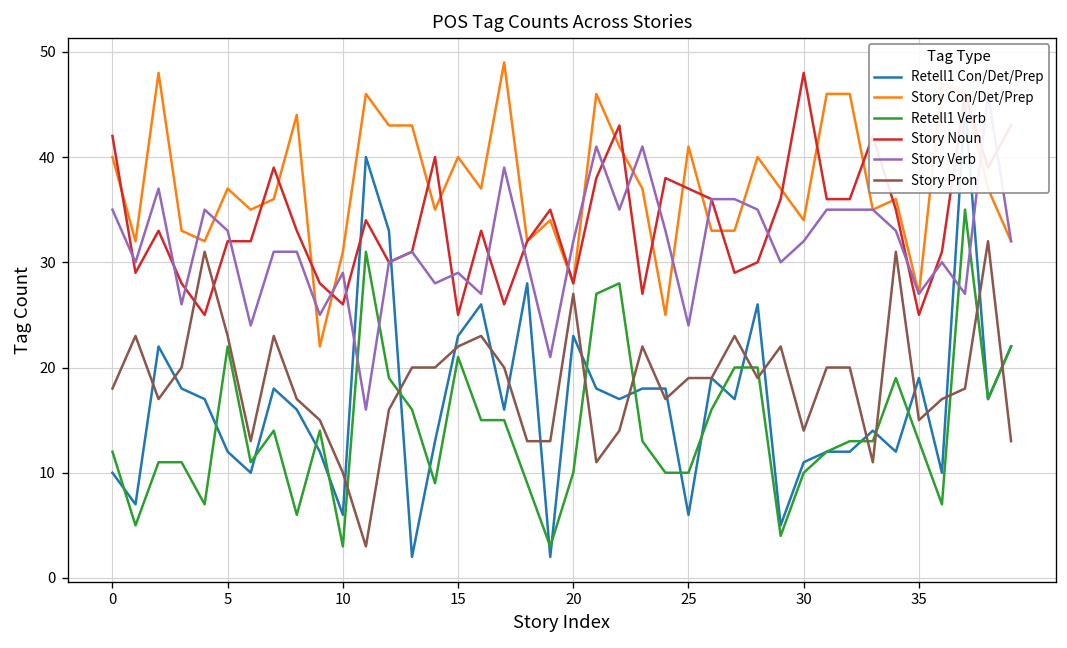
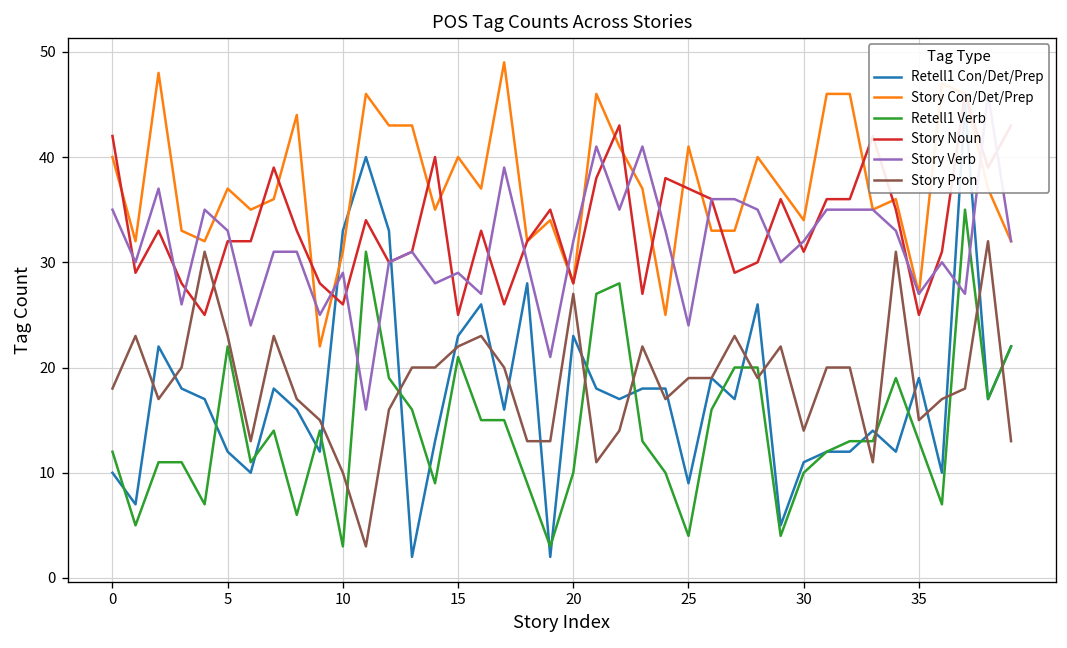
  {
    "Retell1 Con/Det/Prep": {
      "0": 10,
      "5": 12,
-     "10": 6,
+     "10": 33,
      "15": 23,
      "20": 23,
-     "25": 6,
+     "25": 9,
      "30": 11,
      "35": 19
    },
    "Story Con/Det/Prep": {
      "0": 40,
      "5": 37,
      "10": 31,
      "15": 40,
      "25": 41,
      "30": 34
    },
    "Retell1 Verb": {
      "0": 12,
      "5": 22,
      "10": 3,
      "15": 21,
      "20": 10,
-     "25": 10,
+     "25": 4,
      "30": 10,
      "35": 13
    },
    "Story Noun": {
      "0": 42,
      "5": 32,
      "10": 26,
      "15": 25,
      "25": 37,
-     "30": 48,
+     "30": 31,
      "35": 25
    },
    "Story Verb": {
      "0": 35,
      "5": 33,
      "10": 29,
      "15": 29,
      "20": 32,
      "25": 24,
      "30": 32
    },
    "Story Pron": {
      "0": 18,
      "5": 23,
      "10": 10,
      "15": 22,
      "20": 27,
      "25": 19,
      "30": 14,
      "35": 15
    }
  }
